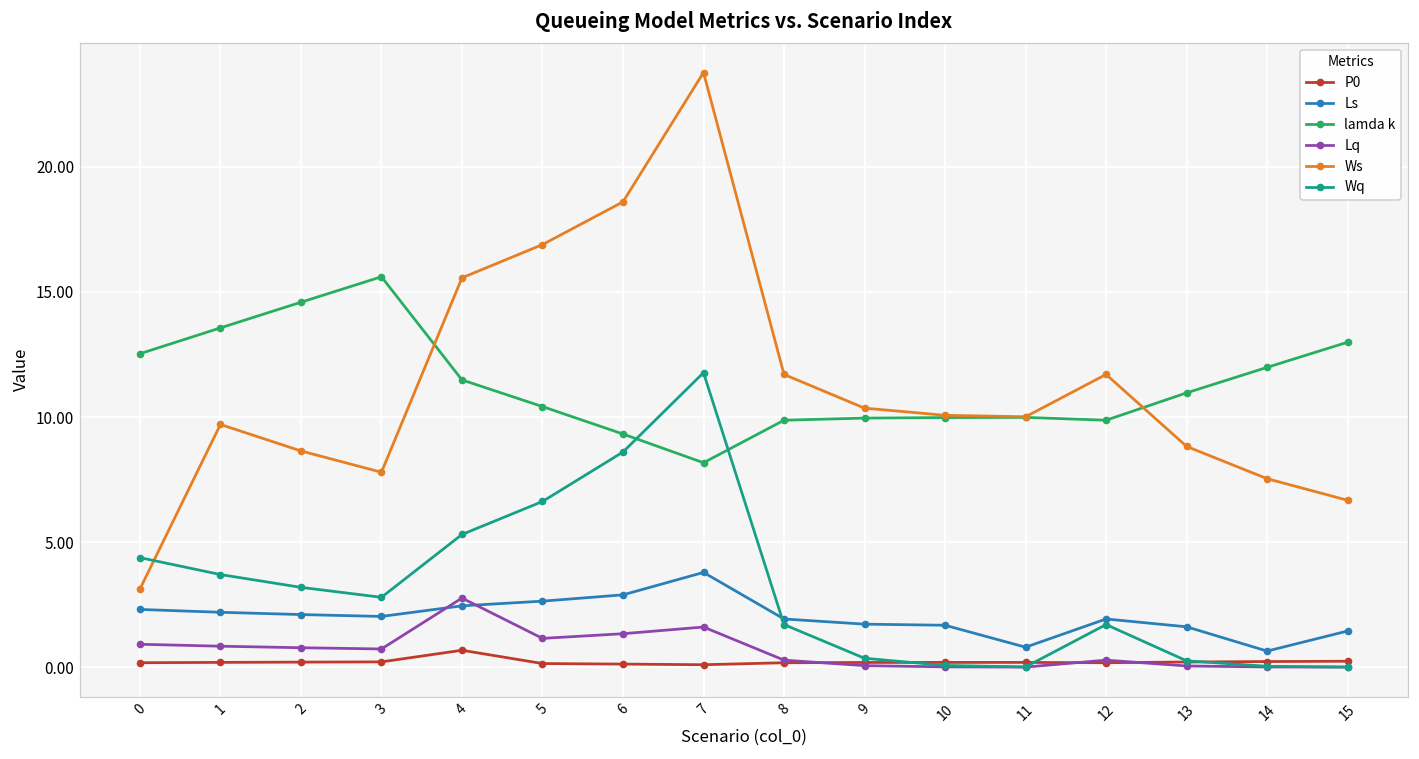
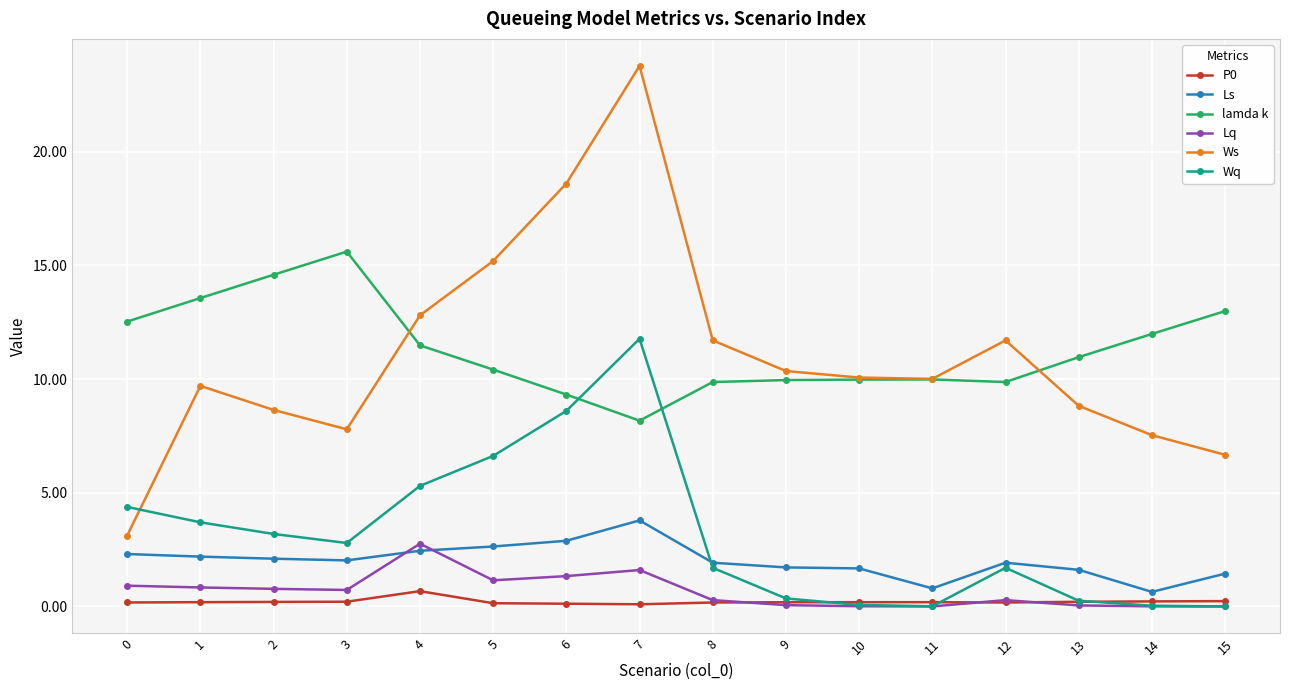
  {
    "P0": {
      "0": 0.2,
      "1": 0.2,
      "2": 0.2,
      "3": 0.2,
      "4": 0.7,
      "5": 0.1,
      "6": 0.1,
      "7": 0.1,
      "9": 0.2,
      "10": 0.2,
      "11": 0.2,
      "14": 0.2,
      "15": 0.2
    },
    "Ls": {
      "0": 2.3,
      "1": 2.2,
      "2": 2.1,
      "3": 2.0,
      "4": 2.5,
      "5": 2.6,
      "6": 2.9,
      "7": 3.8,
      "8": 1.9,
      "9": 1.7,
      "10": 1.7,
      "11": 0.8,
      "12": 1.9,
      "13": 1.6,
      "14": 0.6,
      "15": 1.4
    },
    "Lq": {
      "0": 0.9,
      "1": 0.8,
      "2": 0.8,
      "3": 0.7,
      "4": 2.8,
      "5": 1.1,
      "6": 1.3,
      "7": 1.6,
      "9": 0.1,
      "13": 0.0
    },
    "Ws": {
      "0": 3.1,
      "1": 9.7,
      "2": 8.6,
      "3": 7.8,
-     "4": 15.6,
-     "5": 16.9,
+     "4": 12.8,
+     "5": 15.2,
      "6": 18.6,
      "7": 23.8,
      "8": 11.7,
      "9": 10.4,
      "12": 11.7,
      "13": 8.8,
      "14": 7.5,
      "15": 6.7
    }
  }
